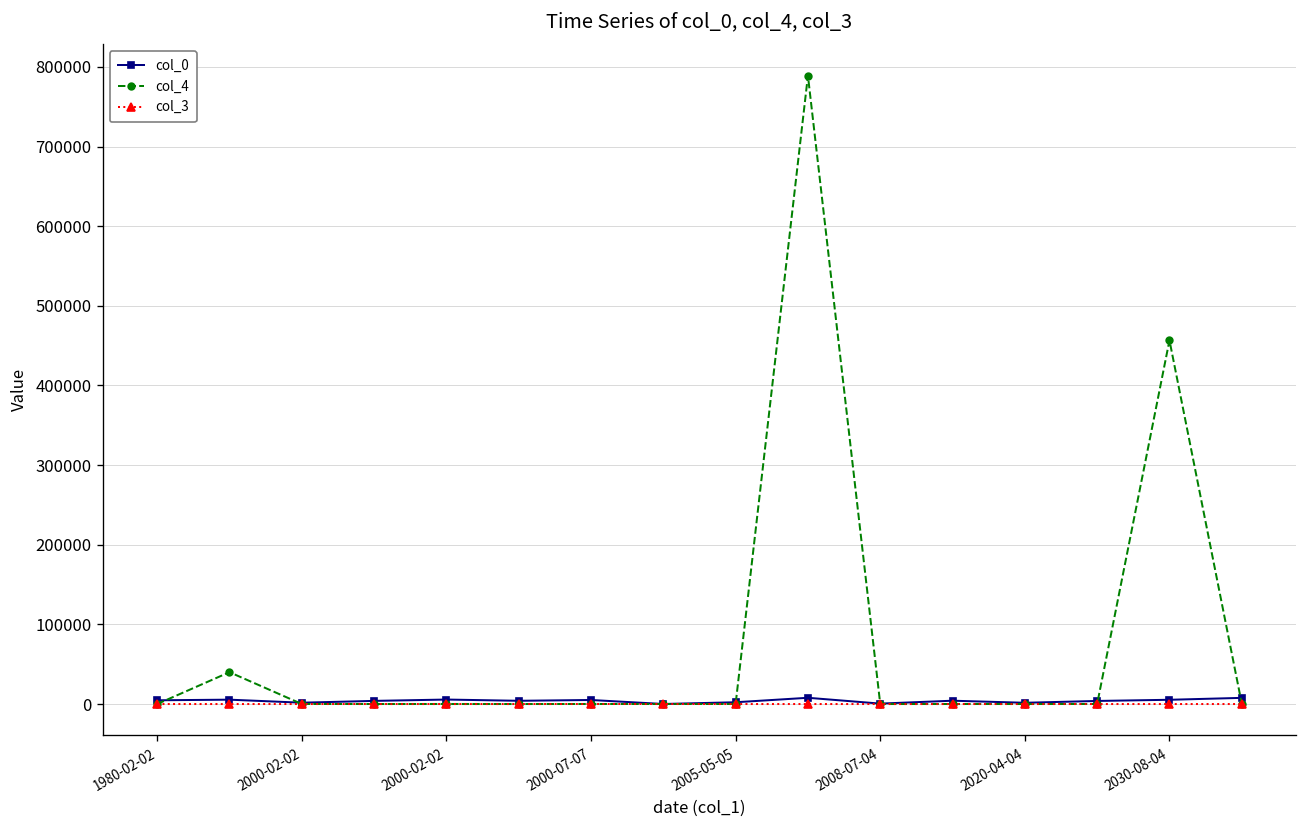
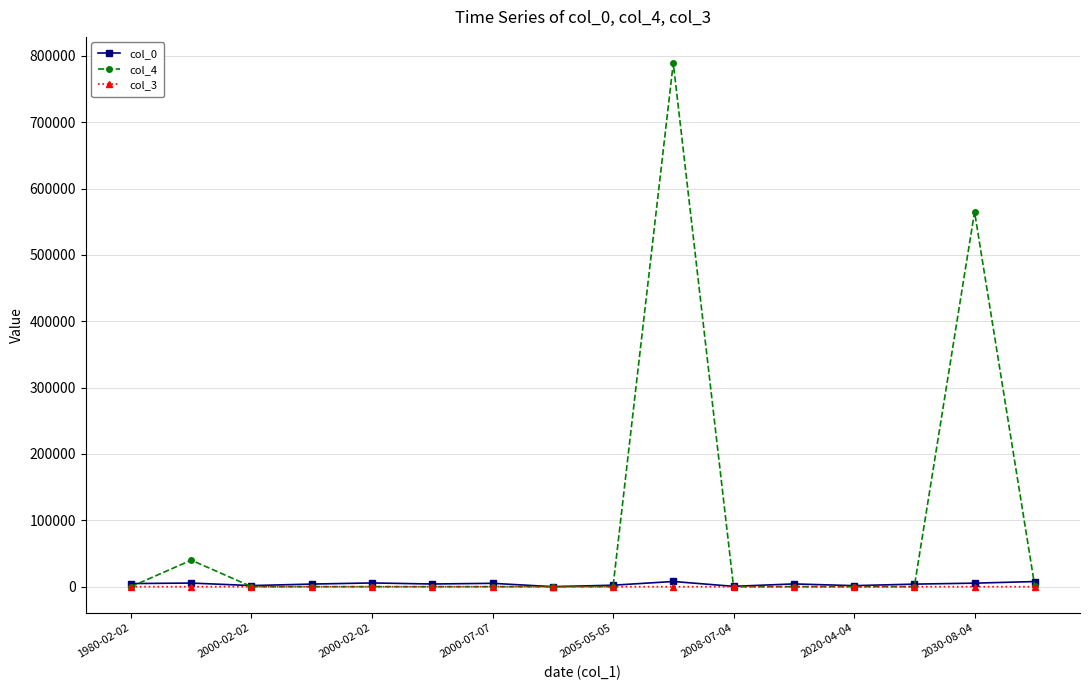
  {
    "col_0": {
      "1980-02-02": 0,
      "2000-07-07": 10000,
      "2030-08-04": 10000
    },
    "col_4": {
-     "2030-08-04": 460000
+     "2030-08-04": 560000
    },
    "col_3": {
      "2030-08-04": 0
    }
  }
